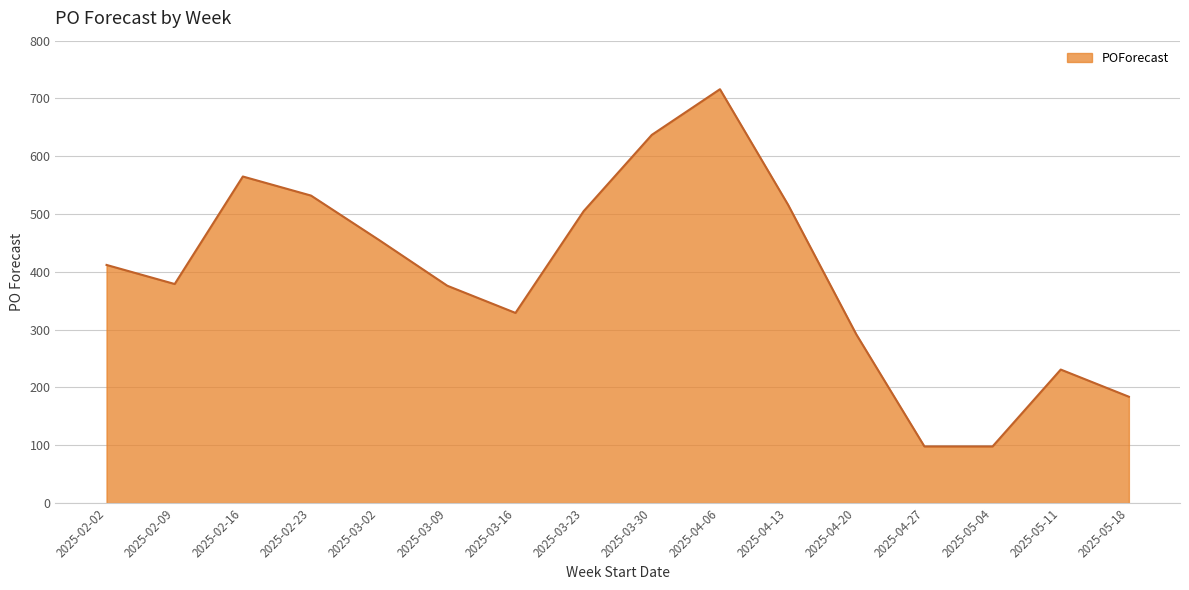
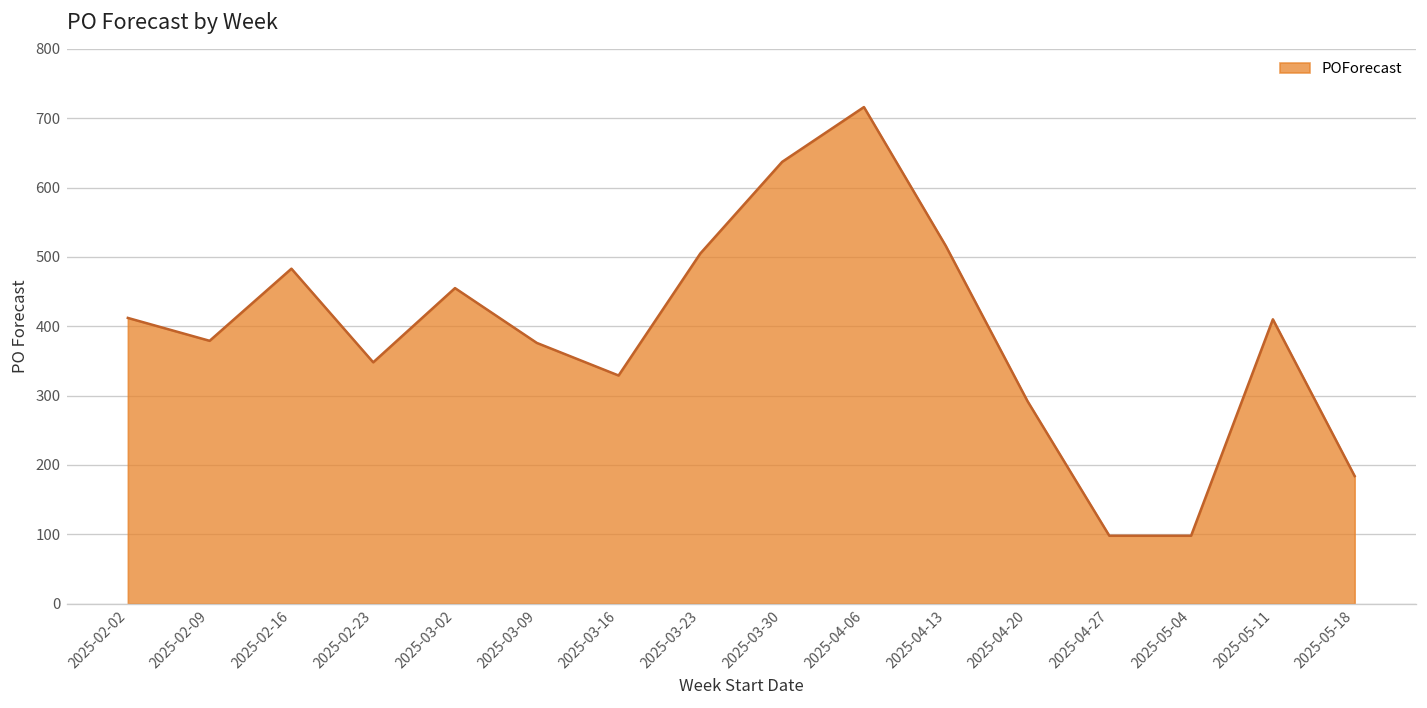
  {
    "2025-02-02": 410,
    "2025-02-09": 380,
-   "2025-02-16": 570,
-   "2025-02-23": 530,
+   "2025-02-16": 480,
+   "2025-02-23": 350,
    "2025-03-02": 460,
    "2025-03-09": 380,
    "2025-03-16": 330,
    "2025-03-23": 510,
    "2025-03-30": 640,
    "2025-04-06": 720,
    "2025-04-13": 520,
    "2025-04-20": 290,
    "2025-04-27": 100,
    "2025-05-04": 100,
-   "2025-05-11": 230,
+   "2025-05-11": 410,
    "2025-05-18": 180
  }
